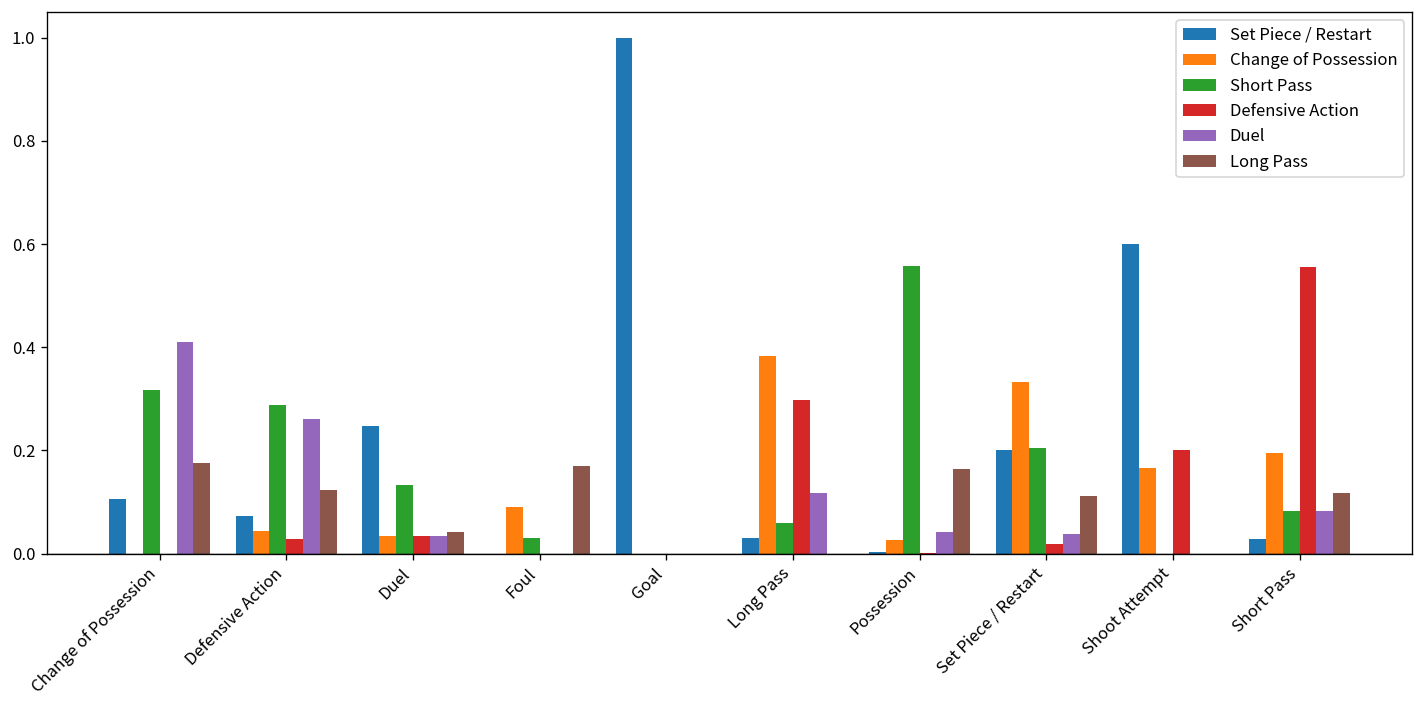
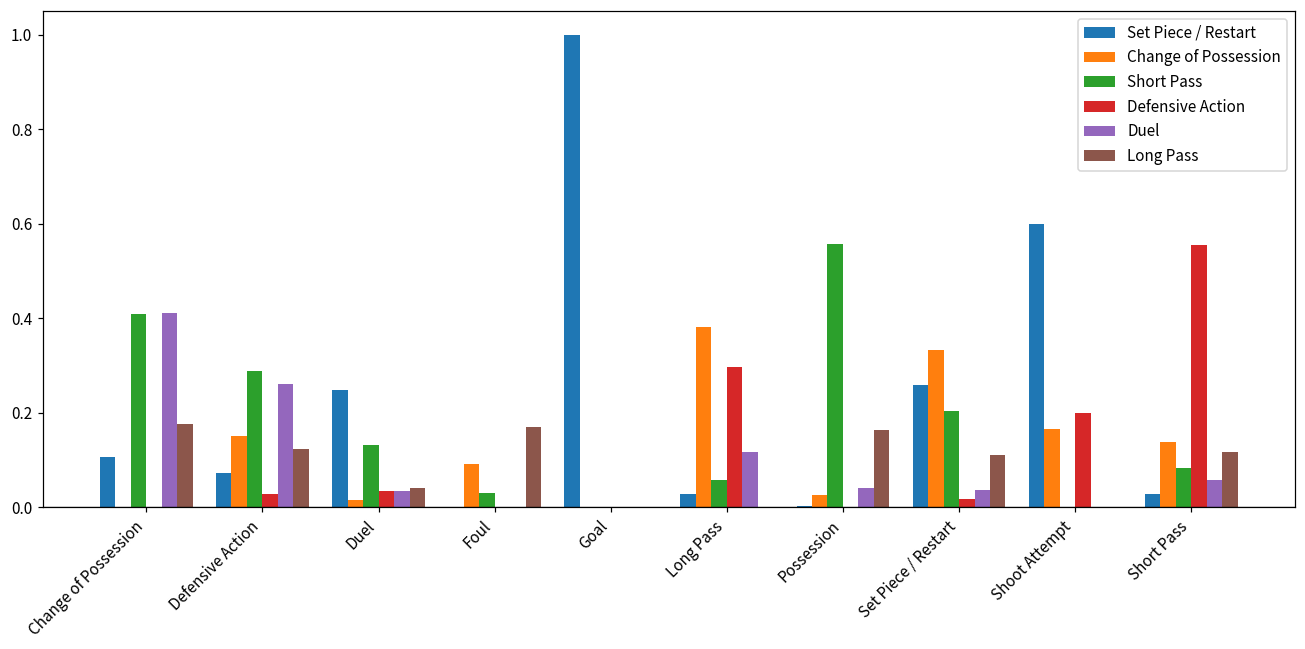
  {
    "Set Piece / Restart": {
      "Change of Possession": 0.11,
      "Defensive Action": 0.07,
      "Duel": 0.25,
      "Foul": 0.00,
      "Goal": 1.00,
      "Long Pass": 0.03,
-     "Set Piece / Restart": 0.20,
+     "Set Piece / Restart": 0.26,
      "Shoot Attempt": 0.60,
      "Short Pass": 0.03
    },
    "Change of Possession": {
      "Change of Possession": 0.00,
-     "Defensive Action": 0.04,
-     "Duel": 0.03,
+     "Defensive Action": 0.15,
+     "Duel": 0.02,
      "Foul": 0.09,
      "Goal": 0.00,
      "Long Pass": 0.38,
      "Possession": 0.03,
      "Set Piece / Restart": 0.33,
      "Shoot Attempt": 0.17,
-     "Short Pass": 0.19
+     "Short Pass": 0.14
    },
    "Short Pass": {
-     "Change of Possession": 0.32,
+     "Change of Possession": 0.41,
      "Defensive Action": 0.29,
      "Duel": 0.13,
      "Foul": 0.03,
      "Goal": 0.00,
      "Long Pass": 0.06,
      "Possession": 0.56,
      "Set Piece / Restart": 0.20,
      "Shoot Attempt": 0.00,
      "Short Pass": 0.08
    },
    "Defensive Action": {
      "Change of Possession": 0.00,
      "Defensive Action": 0.03,
      "Duel": 0.03,
      "Foul": 0.00,
      "Goal": 0.00,
      "Long Pass": 0.30,
      "Set Piece / Restart": 0.02,
      "Shoot Attempt": 0.20,
      "Short Pass": 0.56
    },
    "Duel": {
      "Change of Possession": 0.41,
      "Defensive Action": 0.26,
      "Duel": 0.03,
      "Foul": 0.00,
      "Goal": 0.00,
      "Long Pass": 0.12,
      "Possession": 0.04,
      "Set Piece / Restart": 0.04,
      "Shoot Attempt": 0.00,
-     "Short Pass": 0.08
+     "Short Pass": 0.06
    },
    "Long Pass": {
      "Change of Possession": 0.18,
      "Defensive Action": 0.12,
      "Duel": 0.04,
      "Foul": 0.17,
      "Goal": 0.00,
      "Long Pass": 0.00,
      "Possession": 0.16,
      "Set Piece / Restart": 0.11,
      "Shoot Attempt": 0.00,
      "Short Pass": 0.12
    }
  }
